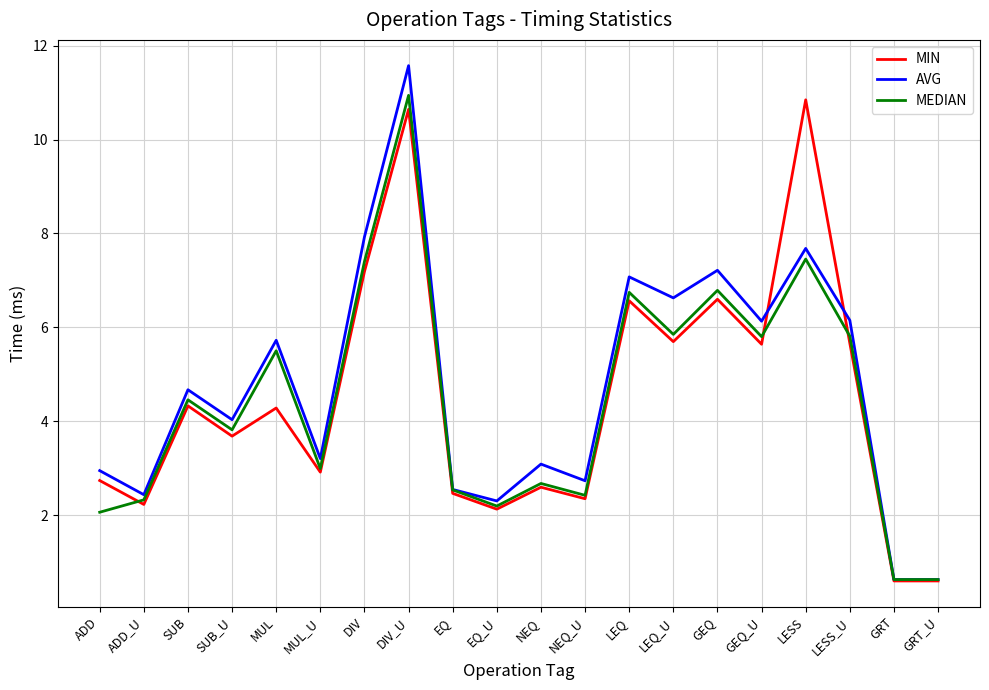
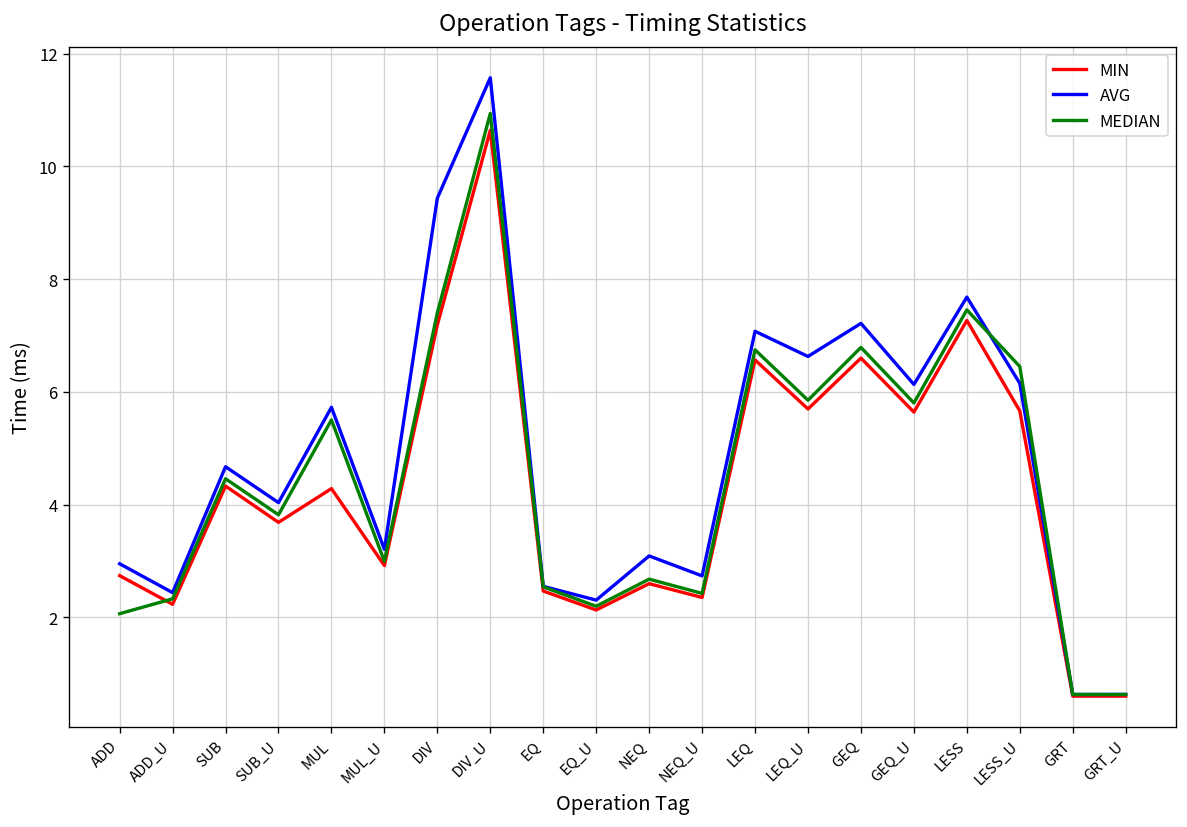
  {
    "MIN": {
      "ADD": 2.7,
      "ADD_U": 2.2,
      "SUB": 4.3,
      "SUB_U": 3.7,
      "MUL": 4.3,
      "MUL_U": 2.9,
      "DIV": 7.2,
      "DIV_U": 10.6,
      "EQ": 2.5,
      "EQ_U": 2.1,
      "NEQ": 2.6,
      "NEQ_U": 2.4,
      "LEQ": 6.6,
      "LEQ_U": 5.7,
      "GEQ": 6.6,
      "GEQ_U": 5.6,
-     "LESS": 10.8,
+     "LESS": 7.3,
      "LESS_U": 5.7
    },
    "AVG": {
      "ADD": 2.9,
      "ADD_U": 2.4,
      "SUB": 4.7,
      "SUB_U": 4.0,
      "MUL": 5.7,
      "MUL_U": 3.2,
-     "DIV": 7.9,
+     "DIV": 9.4,
      "DIV_U": 11.6,
      "EQ_U": 2.3,
      "NEQ": 3.1,
      "NEQ_U": 2.7,
      "LEQ": 7.1,
      "LEQ_U": 6.6,
      "GEQ": 7.2,
      "GEQ_U": 6.1,
      "LESS": 7.7,
      "LESS_U": 6.2
    },
    "MEDIAN": {
      "ADD": 2.1,
      "ADD_U": 2.3,
      "SUB": 4.5,
      "SUB_U": 3.8,
      "MUL": 5.5,
      "MUL_U": 3.0,
      "DIV": 7.4,
      "DIV_U": 10.9,
      "EQ_U": 2.2,
      "NEQ": 2.7,
      "NEQ_U": 2.4,
      "LEQ": 6.7,
      "LEQ_U": 5.9,
      "GEQ": 6.8,
      "GEQ_U": 5.8,
      "LESS": 7.5,
-     "LESS_U": 5.8
+     "LESS_U": 6.4
    }
  }
